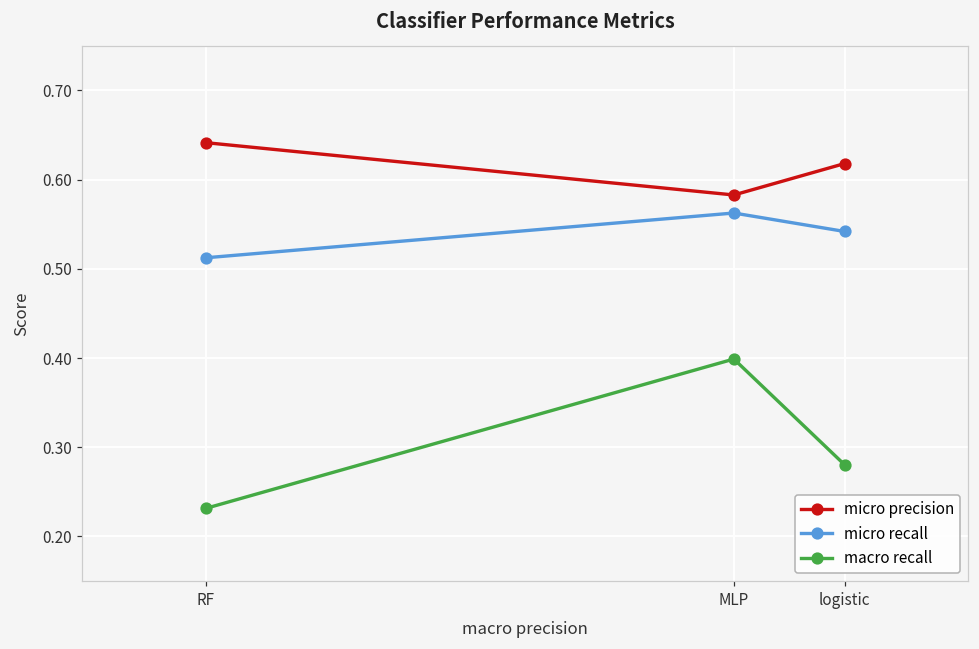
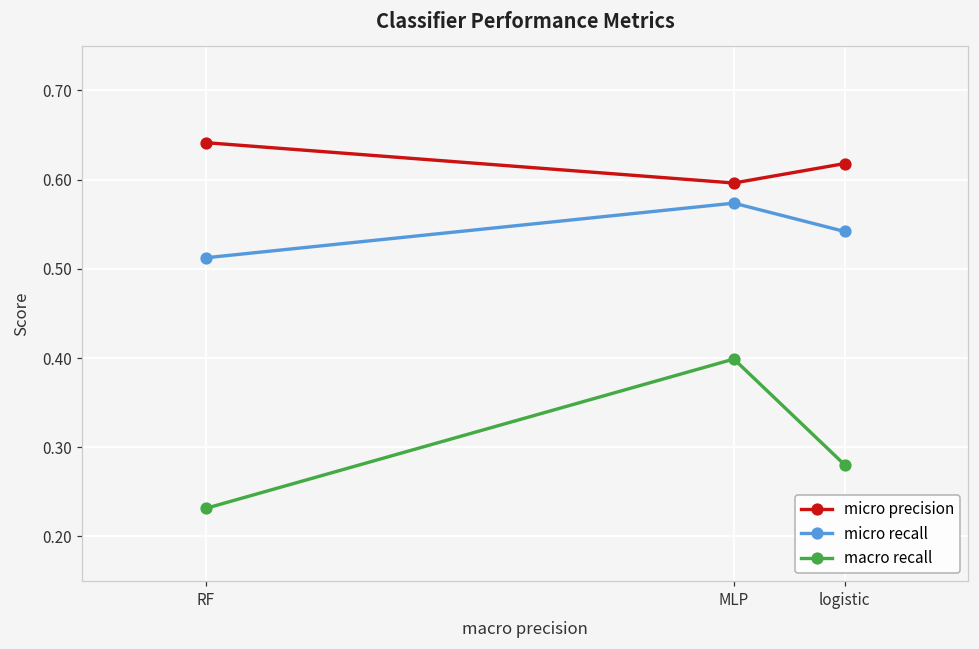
  {
    "micro precision": {
      "RF": 0.64,
-     "MLP": 0.58,
+     "MLP": 0.60,
      "logistic": 0.62
    },
    "micro recall": {
      "RF": 0.51,
-     "MLP": 0.56,
+     "MLP": 0.57,
      "logistic": 0.54
    },
    "macro recall": {
      "RF": 0.23,
      "MLP": 0.40,
      "logistic": 0.28
    }
  }
